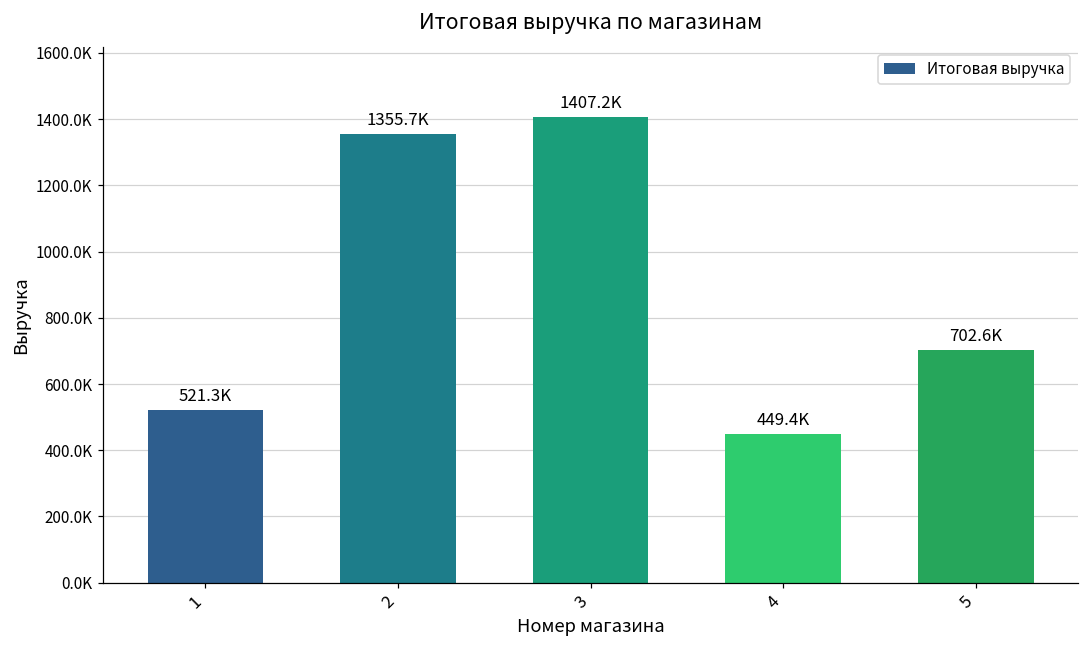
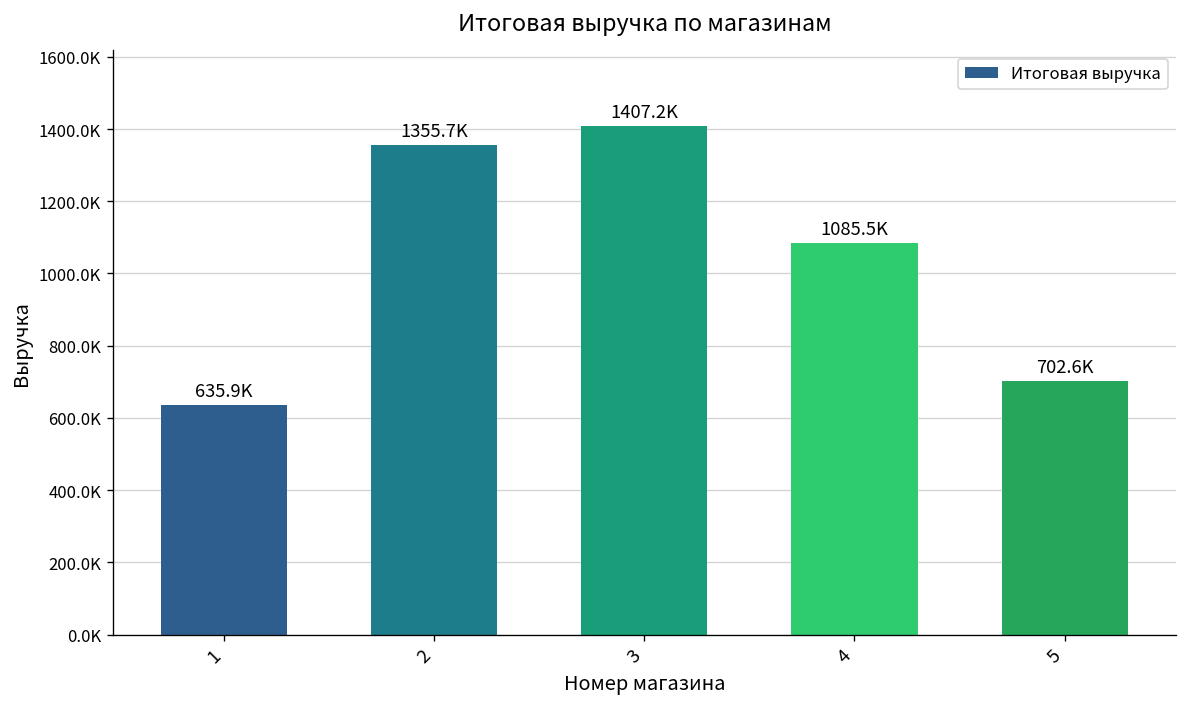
  {
-   "1": "521.3K",
+   "1": "635.9K",
    "2": "1355.7K",
    "3": "1407.2K",
-   "4": "449.4K",
+   "4": "1085.5K",
    "5": "702.6K"
  }
